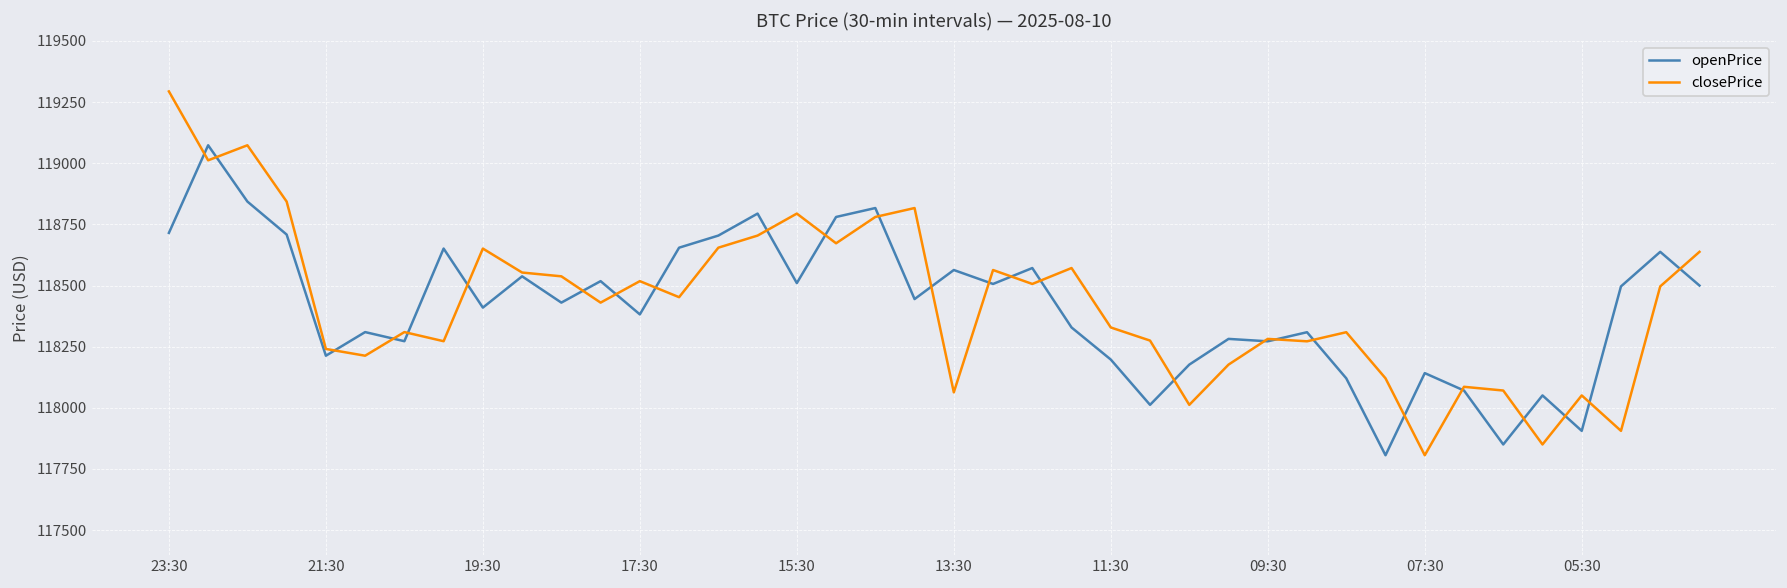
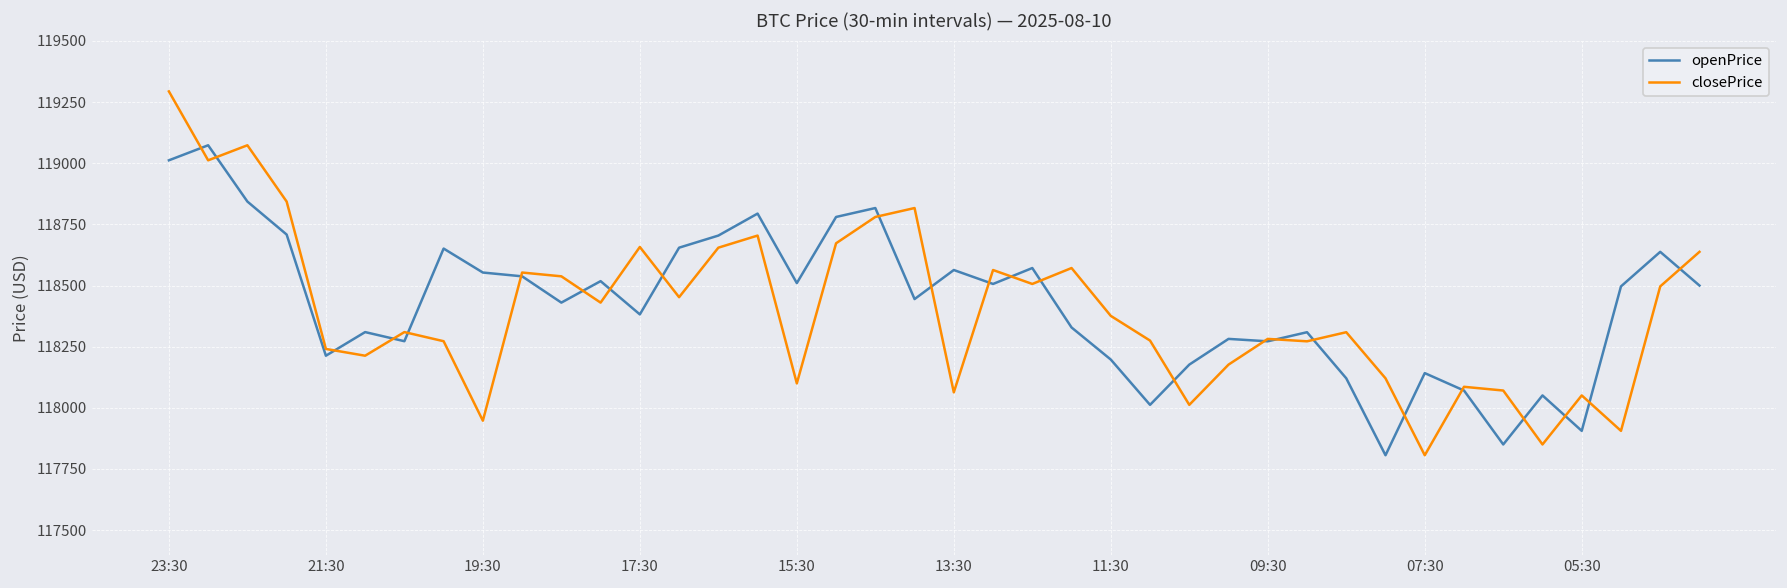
  {
    "openPrice": {
-     "23:30": 118720,
+     "23:30": 119010,
      "21:30": 118210,
-     "19:30": 118410,
+     "19:30": 118550,
      "17:30": 118380,
      "15:30": 118510,
      "13:30": 118560,
      "11:30": 118200,
      "07:30": 118140,
      "05:30": 117910
    },
    "closePrice": {
      "23:30": 119290,
      "21:30": 118240,
-     "19:30": 118650,
-     "17:30": 118520,
-     "15:30": 118790,
+     "19:30": 117950,
+     "17:30": 118660,
+     "15:30": 118100,
      "13:30": 118060,
-     "11:30": 118330,
+     "11:30": 118380,
      "07:30": 117810,
      "05:30": 118050
    }
  }
